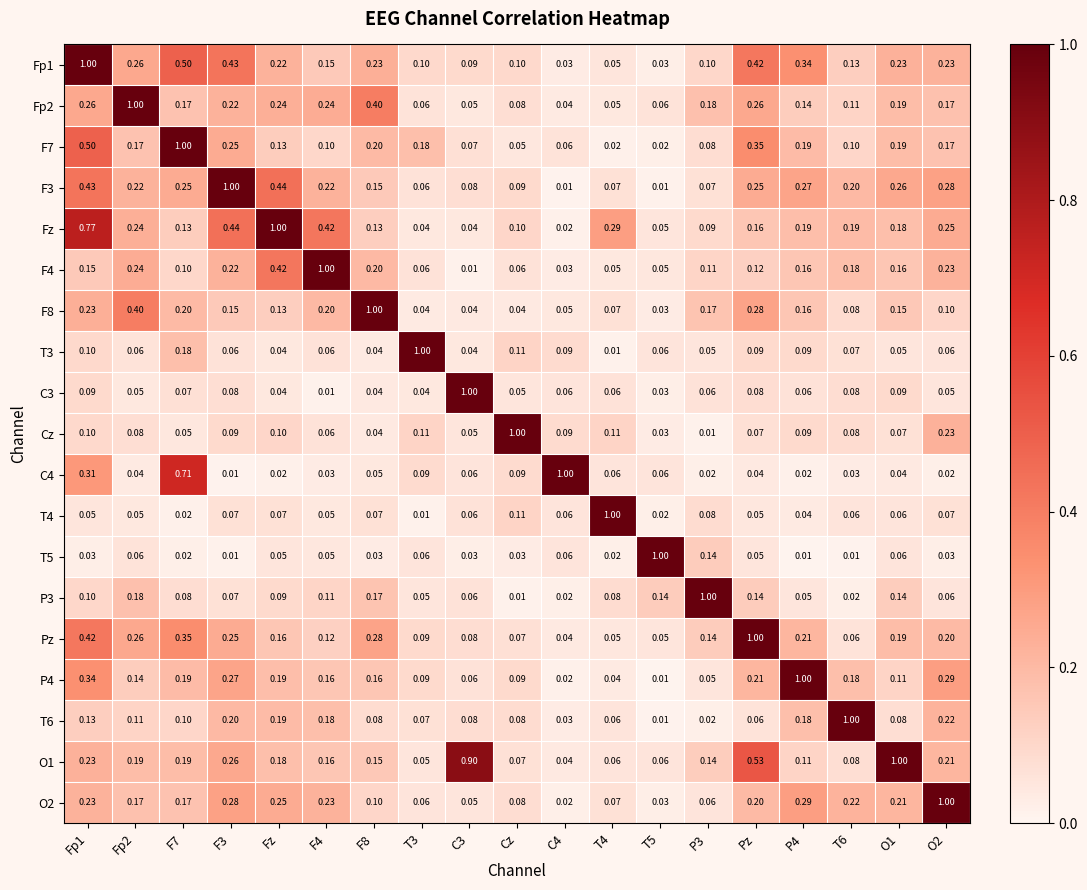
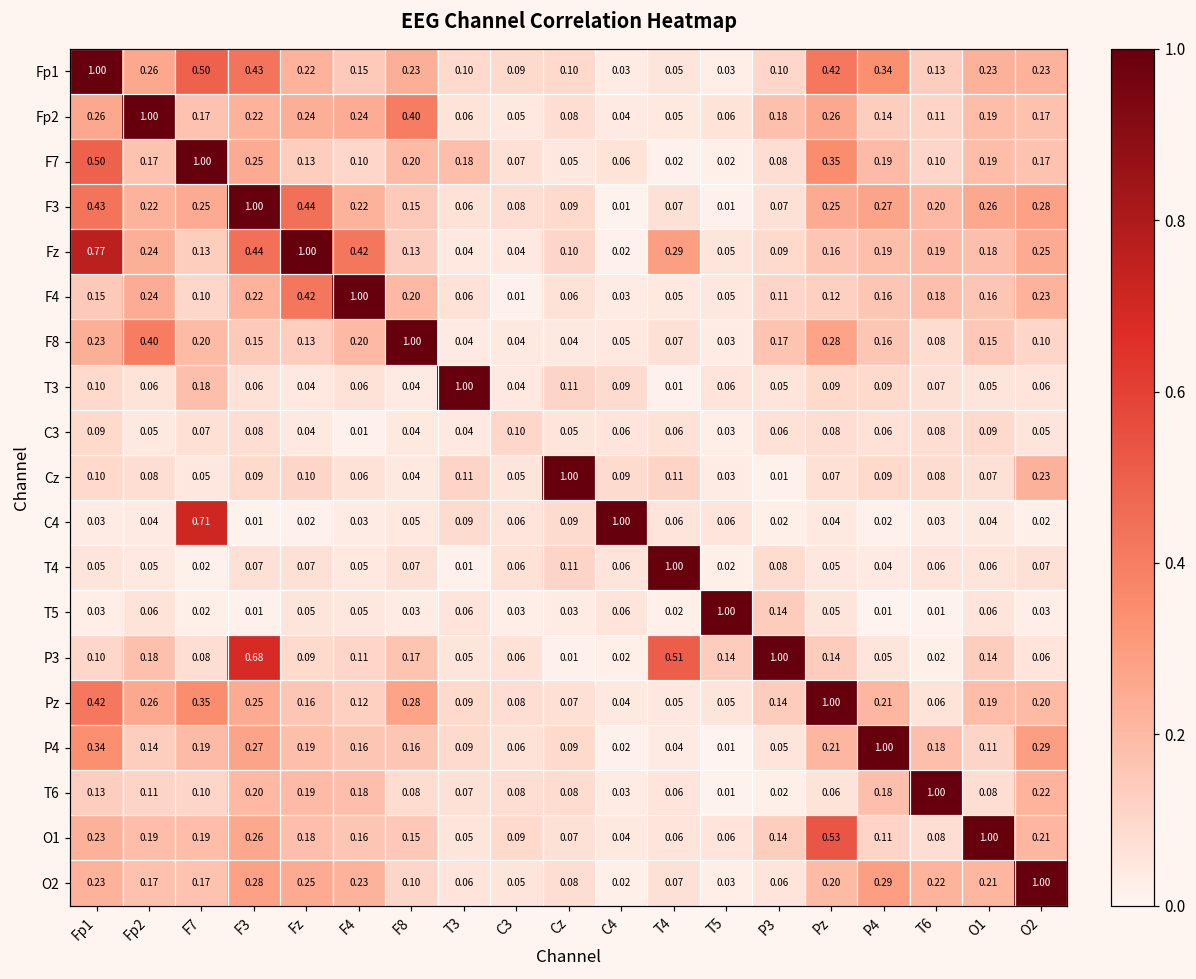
  {
    "C3": {
      "Fp1": 0.09,
      "Fp2": 0.05,
      "F7": 0.07,
      "F3": 0.08,
      "Fz": 0.04,
      "F4": 0.01,
      "F8": 0.04,
      "T3": 0.04,
-     "C3": 1.00,
+     "C3": 0.10,
      "Cz": 0.05,
      "C4": 0.06,
      "T4": 0.06,
      "T5": 0.03,
      "P3": 0.06,
      "Pz": 0.08,
      "P4": 0.06,
      "T6": 0.08,
      "O1": 0.09,
      "O2": 0.05
    },
    "C4": {
-     "Fp1": 0.31,
+     "Fp1": 0.03,
      "Fp2": 0.04,
      "F7": 0.71,
      "F3": 0.01,
      "Fz": 0.02,
      "F4": 0.03,
      "F8": 0.05,
      "T3": 0.09,
      "C3": 0.06,
      "Cz": 0.09,
      "C4": 1.00,
      "T4": 0.06,
      "T5": 0.06,
      "P3": 0.02,
      "Pz": 0.04,
      "P4": 0.02,
      "T6": 0.03,
      "O1": 0.04,
      "O2": 0.02
    },
    "P3": {
      "Fp1": 0.10,
      "Fp2": 0.18,
      "F7": 0.08,
-     "F3": 0.07,
+     "F3": 0.68,
      "Fz": 0.09,
      "F4": 0.11,
      "F8": 0.17,
      "T3": 0.05,
      "C3": 0.06,
      "Cz": 0.01,
      "C4": 0.02,
-     "T4": 0.08,
+     "T4": 0.51,
      "T5": 0.14,
      "P3": 1.00,
      "Pz": 0.14,
      "P4": 0.05,
      "T6": 0.02,
      "O1": 0.14,
      "O2": 0.06
    },
    "O1": {
      "Fp1": 0.23,
      "Fp2": 0.19,
      "F7": 0.19,
      "F3": 0.26,
      "Fz": 0.18,
      "F4": 0.16,
      "F8": 0.15,
      "T3": 0.05,
-     "C3": 0.90,
+     "C3": 0.09,
      "Cz": 0.07,
      "C4": 0.04,
      "T4": 0.06,
      "T5": 0.06,
      "P3": 0.14,
      "Pz": 0.53,
      "P4": 0.11,
      "T6": 0.08,
      "O1": 1.00,
      "O2": 0.21
    }
  }
